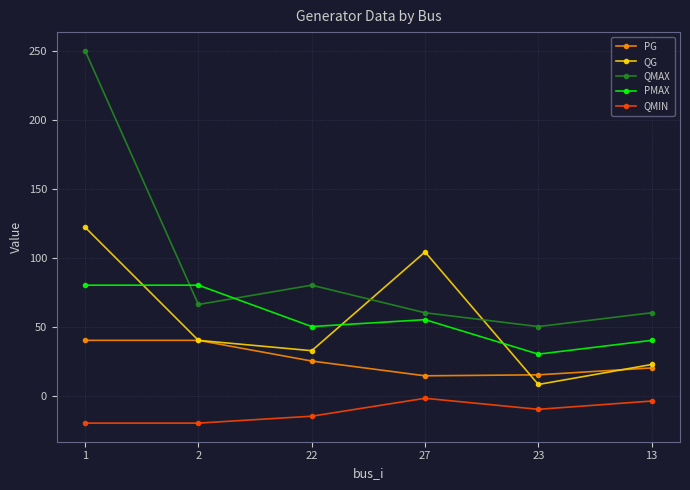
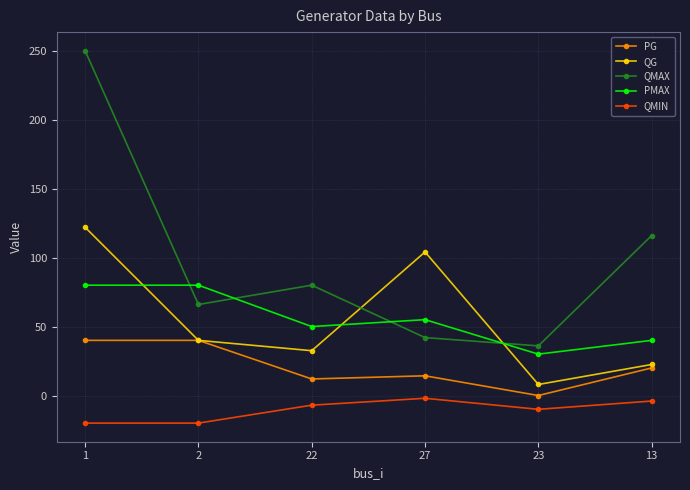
  {
    "PG": {
      "1": 40,
-     "22": 25,
+     "22": 12,
      "27": 14,
-     "23": 15,
+     "23": 0,
      "13": 20
    },
    "QG": {
      "1": 122,
      "22": 33,
      "27": 104,
      "23": 8,
      "13": 23
    },
    "QMAX": {
      "1": 250,
      "2": 66,
      "22": 80,
-     "27": 60,
-     "23": 50,
-     "13": 60
+     "27": 42,
+     "23": 36,
+     "13": 116
    },
    "PMAX": {
      "1": 80,
      "2": 80,
      "22": 50,
      "27": 55,
      "23": 30,
      "13": 40
    },
    "QMIN": {
      "1": -20,
      "2": -20,
-     "22": -15,
+     "22": -7,
      "27": -2,
      "23": -10,
      "13": -4
    }
  }
